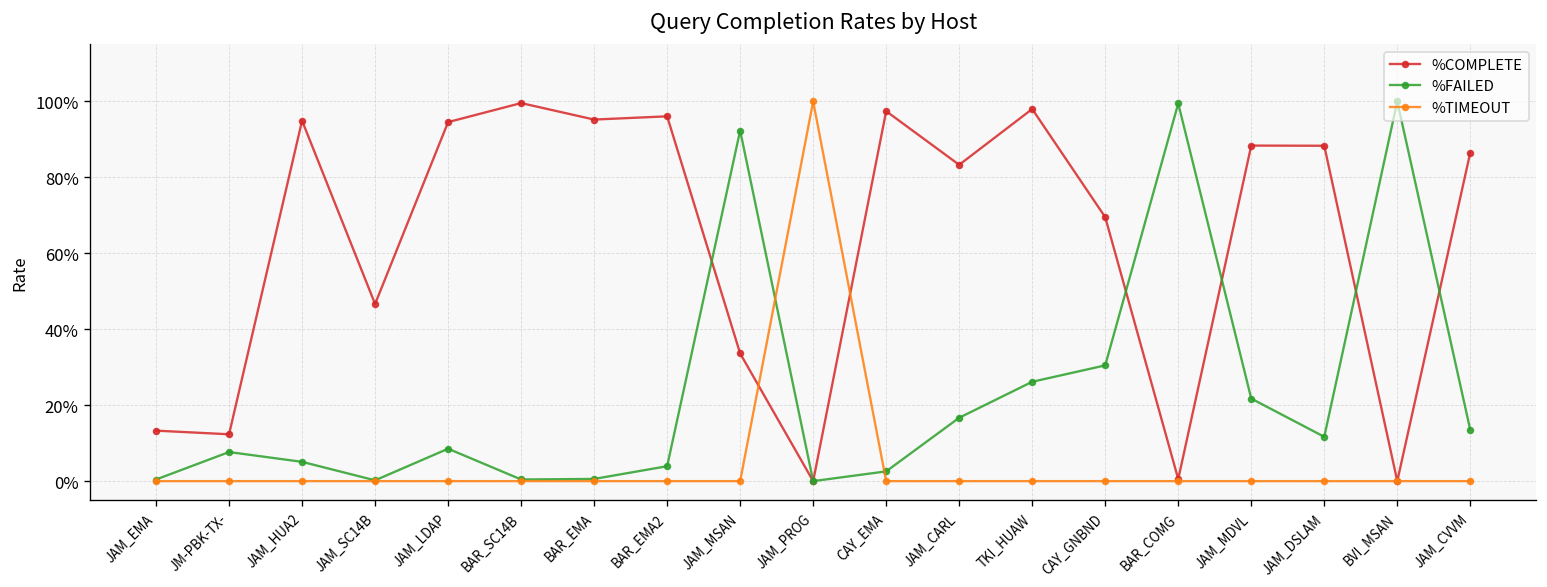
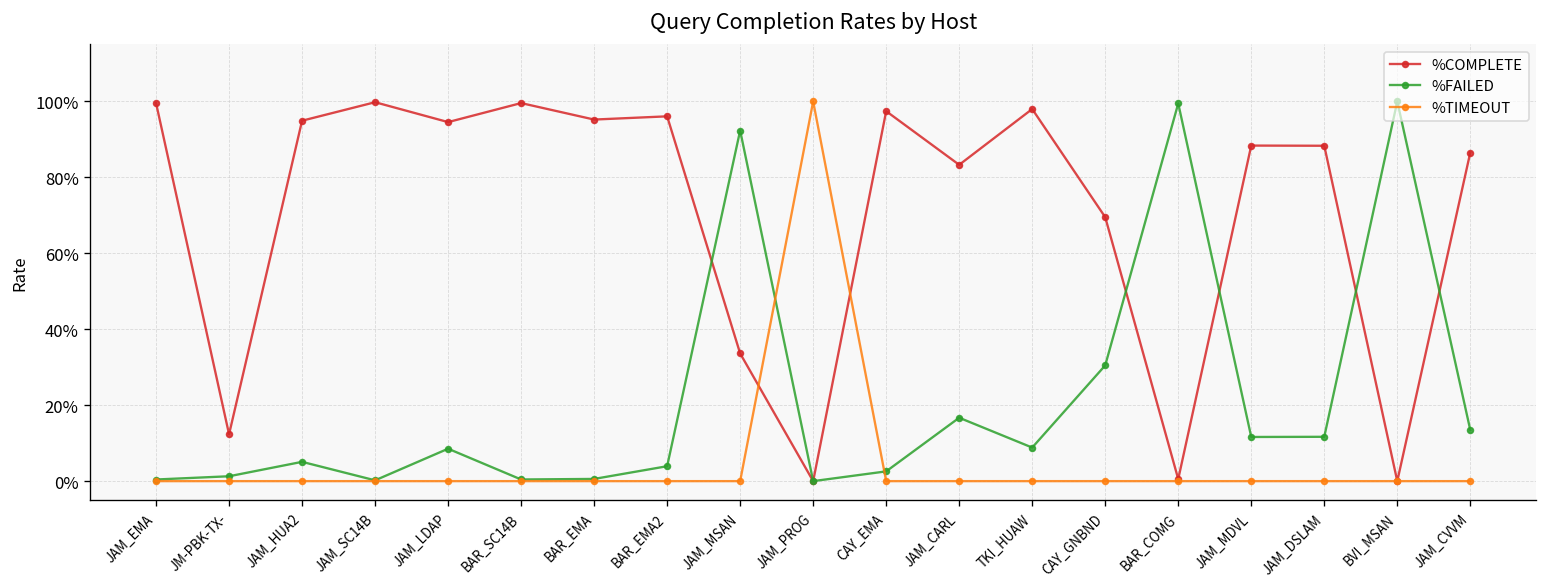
  {
    "%COMPLETE": {
-     "JAM_EMA": "13%",
+     "JAM_EMA": "100%",
      "JM-PBK-TX-": "12%",
      "JAM_HUA2": "95%",
-     "JAM_SC14B": "47%",
+     "JAM_SC14B": "100%",
      "JAM_LDAP": "95%",
      "BAR_SC14B": "100%",
      "BAR_EMA": "95%",
      "BAR_EMA2": "96%",
      "JAM_MSAN": "34%",
      "CAY_EMA": "97%",
      "JAM_CARL": "83%",
      "TKI_HUAW": "98%",
      "CAY_GNBND": "70%",
      "JAM_MDVL": "88%",
      "JAM_DSLAM": "88%",
      "JAM_CVVM": "87%"
    },
    "%FAILED": {
-     "JM-PBK-TX-": "8%",
+     "JM-PBK-TX-": "1%",
      "JAM_HUA2": "5%",
      "JAM_LDAP": "9%",
      "BAR_EMA2": "4%",
      "JAM_MSAN": "92%",
      "CAY_EMA": "3%",
      "JAM_CARL": "17%",
-     "TKI_HUAW": "26%",
+     "TKI_HUAW": "9%",
      "CAY_GNBND": "30%",
      "BAR_COMG": "99%",
-     "JAM_MDVL": "22%",
+     "JAM_MDVL": "12%",
      "JAM_DSLAM": "12%",
      "JAM_CVVM": "13%"
    },
    "%TIMEOUT": {
      "JM-PBK-TX-": "0%",
      "JAM_HUA2": "0%",
      "JAM_LDAP": "0%",
      "BAR_EMA2": "0%",
      "JAM_MSAN": "0%",
      "JAM_PROG": "100%",
      "CAY_EMA": "0%",
      "JAM_CARL": "0%",
      "TKI_HUAW": "0%",
      "CAY_GNBND": "0%",
      "JAM_MDVL": "0%",
      "JAM_DSLAM": "0%",
      "JAM_CVVM": "0%"
    }
  }
